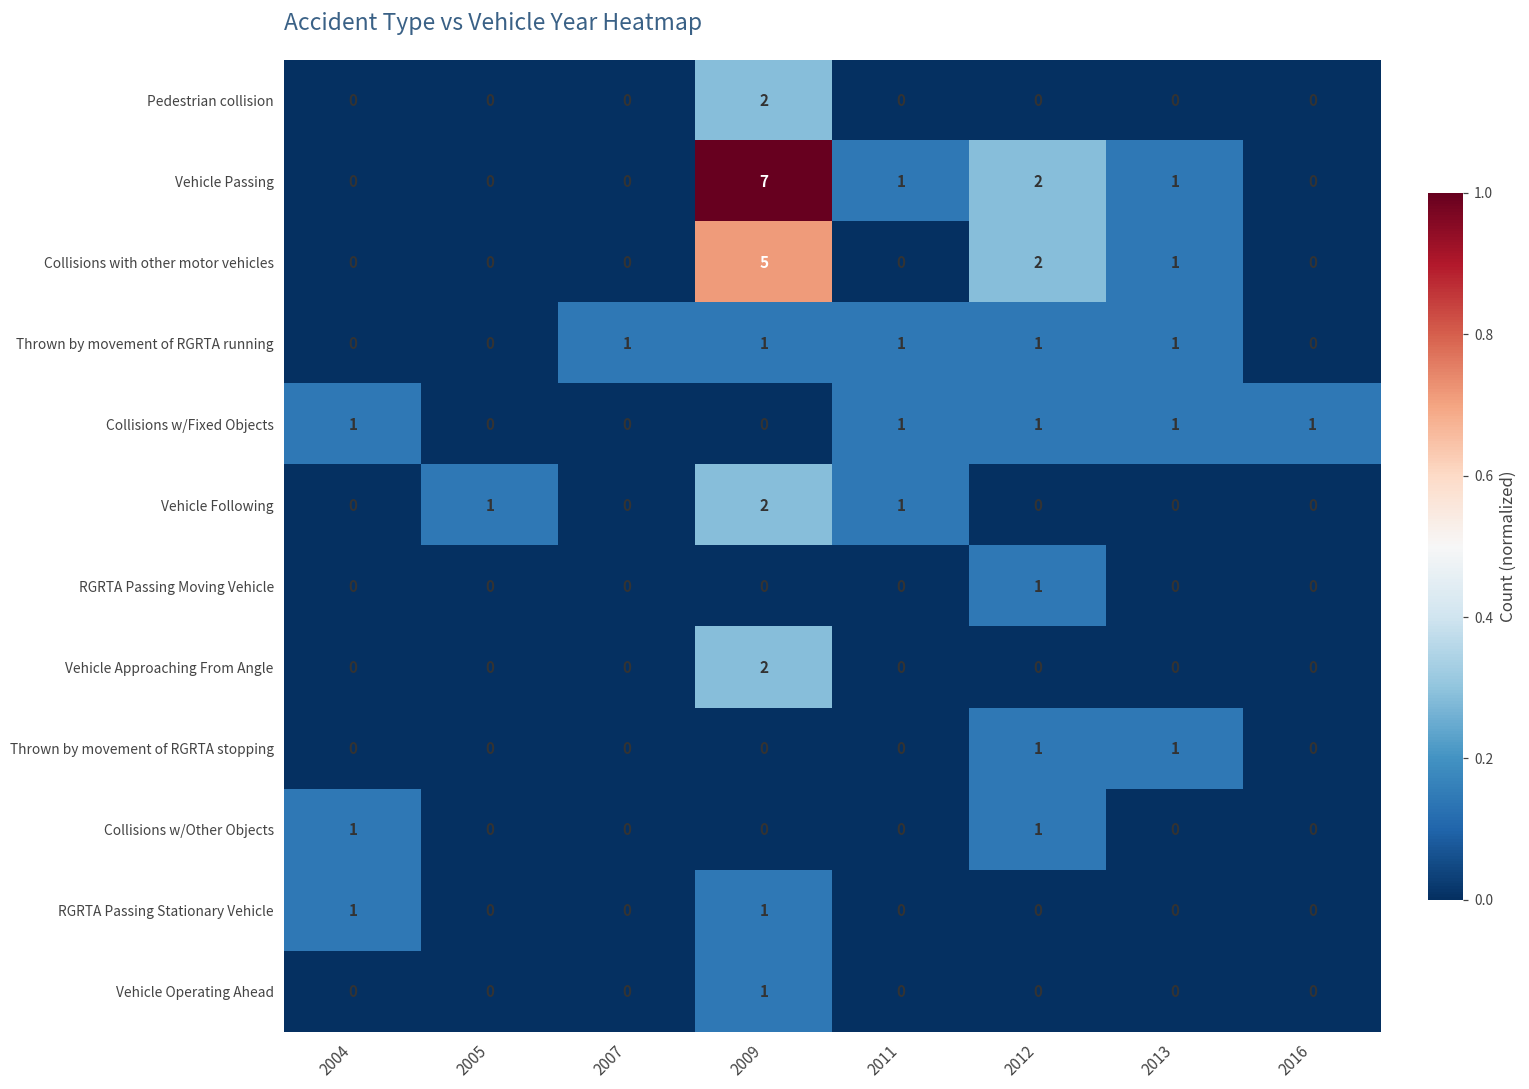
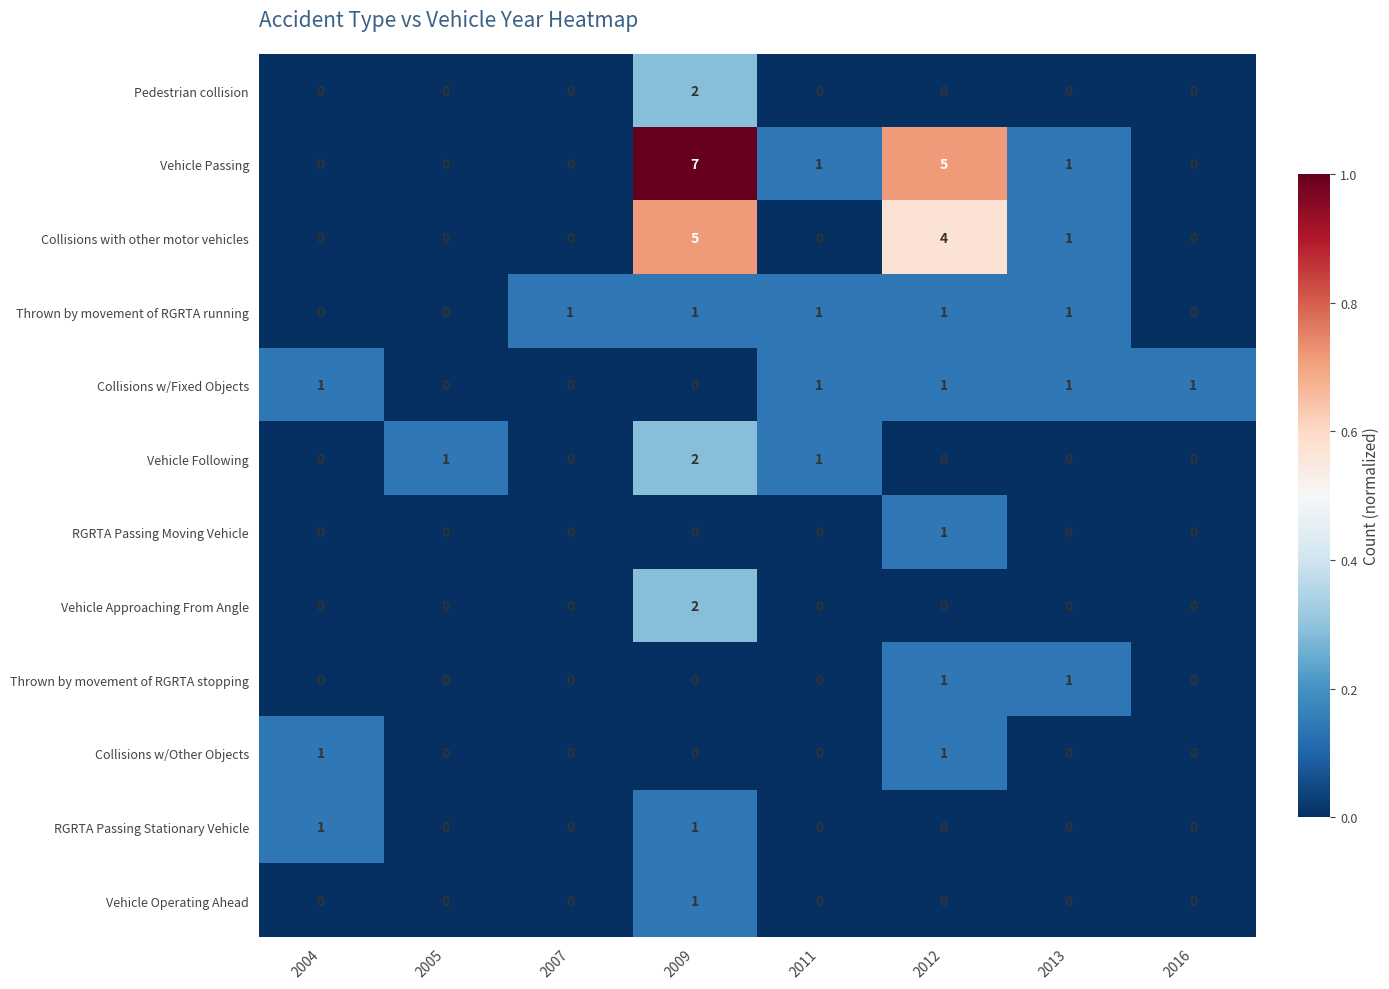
  {
    "Pedestrian collision": {
      "2009": 2
    },
    "Vehicle Passing": {
      "2009": 7,
      "2011": 1,
-     "2012": 2,
+     "2012": 5,
      "2013": 1
    },
    "Collisions with other motor vehicles": {
      "2009": 5,
-     "2012": 2,
+     "2012": 4,
      "2013": 1
    },
    "Thrown by movement of RGRTA running": {
      "2007": 1,
      "2009": 1,
      "2011": 1,
      "2012": 1,
      "2013": 1
    },
    "Collisions w/Fixed Objects": {
      "2004": 1,
      "2011": 1,
      "2012": 1,
      "2013": 1,
      "2016": 1
    },
    "Vehicle Following": {
      "2005": 1,
      "2009": 2,
      "2011": 1
    },
    "RGRTA Passing Moving Vehicle": {
      "2012": 1
    },
    "Vehicle Approaching From Angle": {
      "2009": 2
    },
    "Thrown by movement of RGRTA stopping": {
      "2012": 1,
      "2013": 1
    },
    "Collisions w/Other Objects": {
      "2004": 1,
      "2012": 1
    },
    "RGRTA Passing Stationary Vehicle": {
      "2004": 1,
      "2009": 1
    },
    "Vehicle Operating Ahead": {
      "2009": 1
    }
  }
